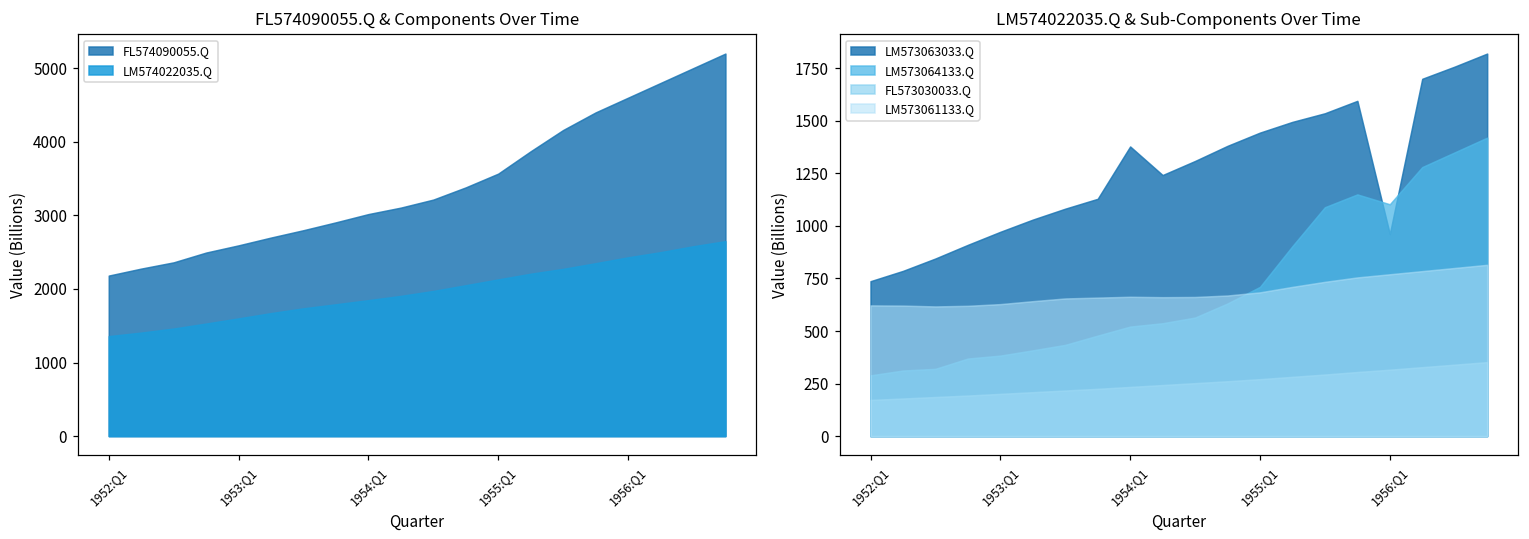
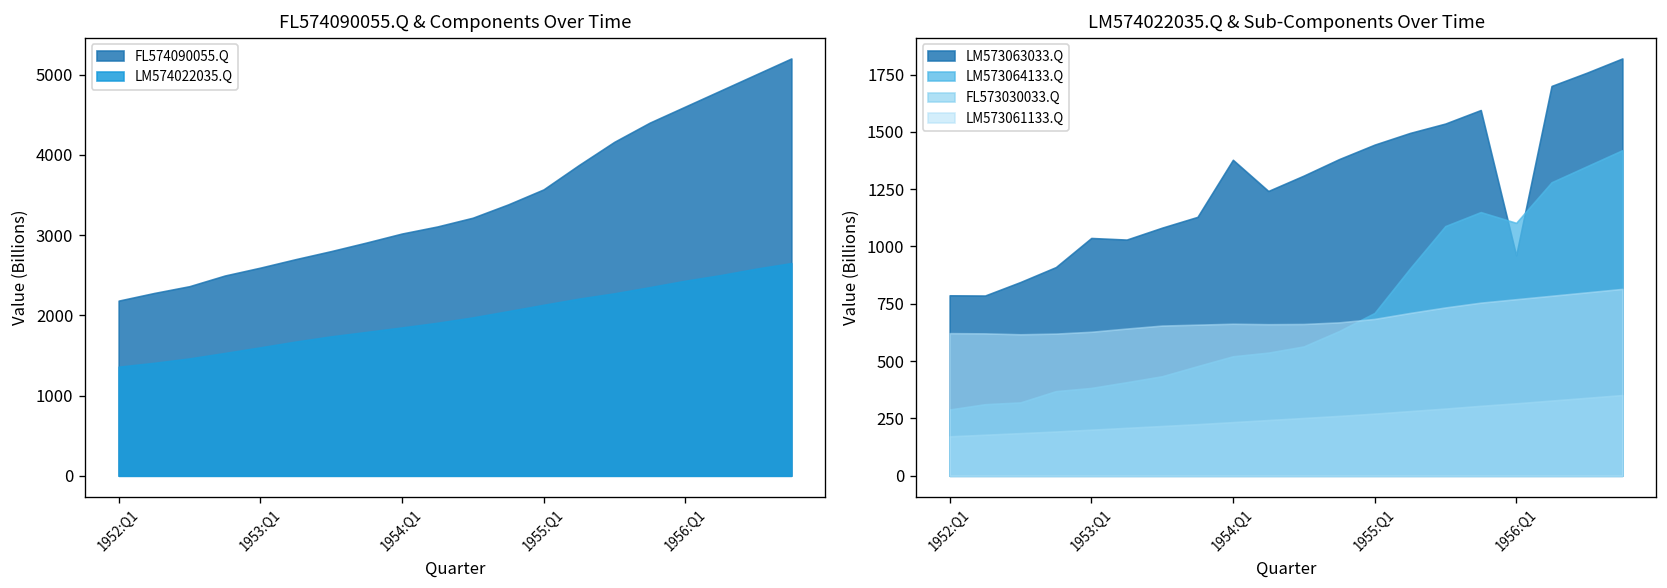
  {
    "LM574022035.Q & Sub-Components Over Time": {
      "LM573063033.Q": {
-       "1952:Q1": 740,
-       "1953:Q1": 970,
+       "1952:Q1": 790,
+       "1953:Q1": 1040,
        "1954:Q1": 1380,
        "1955:Q1": 1440,
        "1956:Q1": 960
      },
      "LM573064133.Q": {
        "1952:Q1": 290,
        "1953:Q1": 380,
        "1954:Q1": 520,
        "1955:Q1": 710,
        "1956:Q1": 1100
      }
    }
  }
